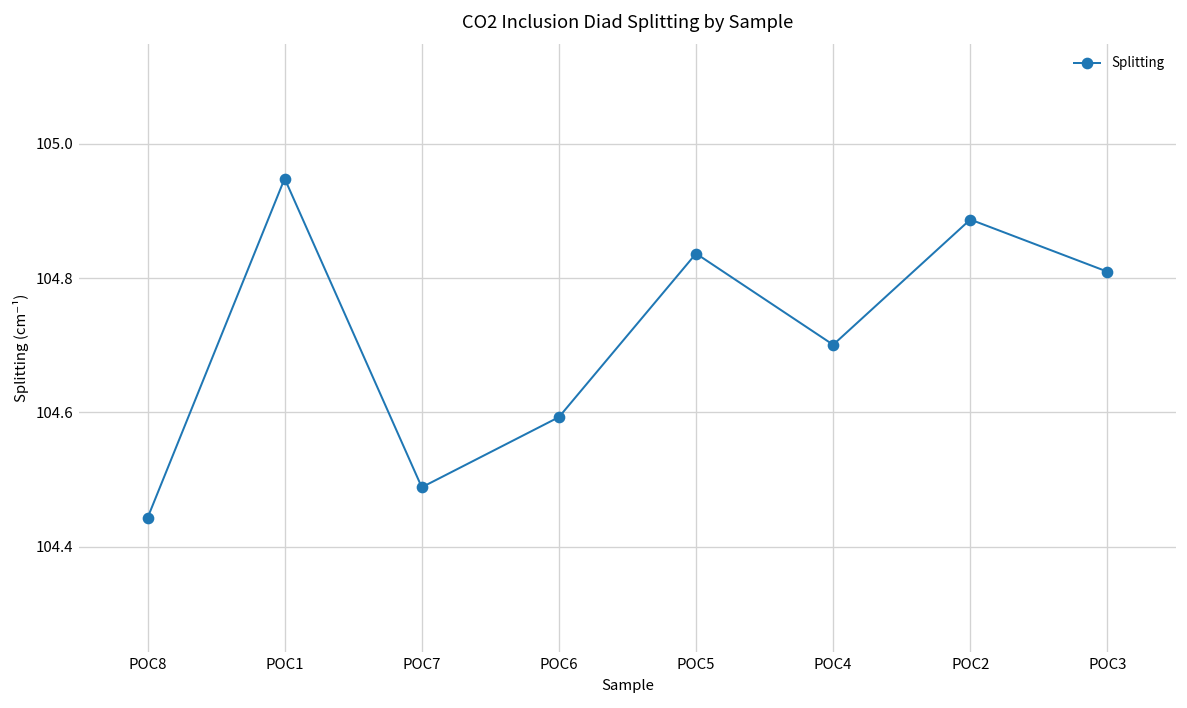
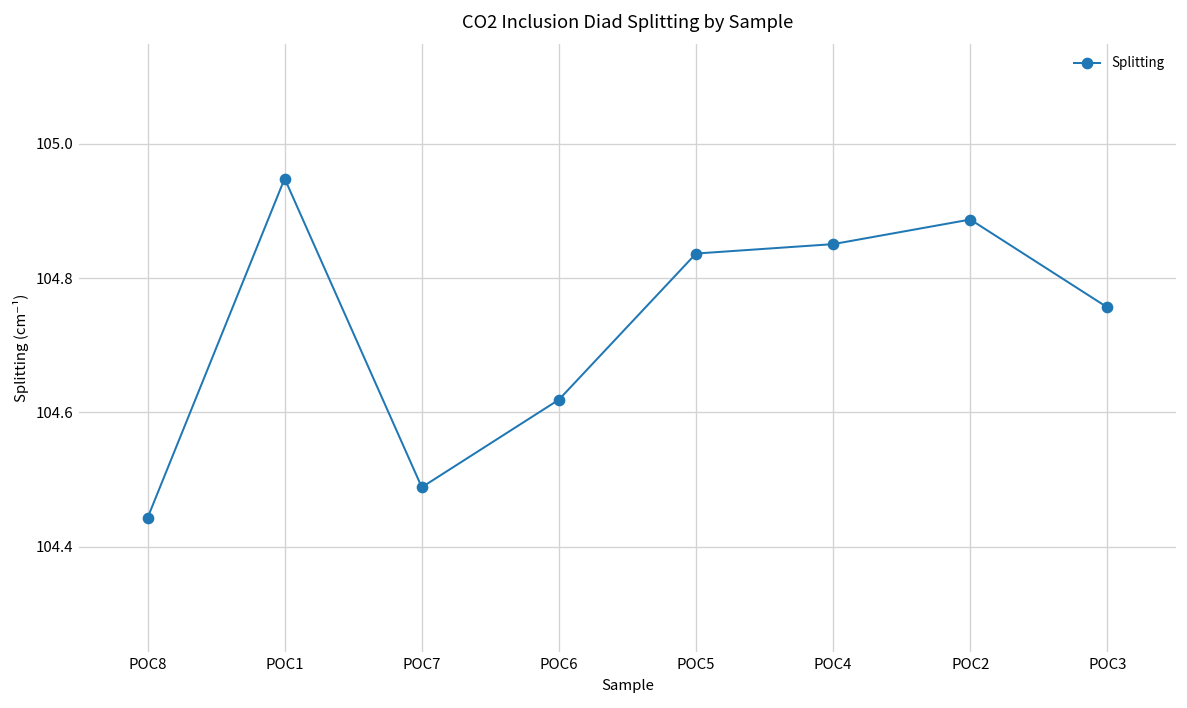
  {
    "POC8": 104.44,
    "POC1": 104.95,
    "POC7": 104.49,
-   "POC6": 104.59,
+   "POC6": 104.62,
    "POC5": 104.84,
-   "POC4": 104.70,
+   "POC4": 104.85,
    "POC2": 104.89,
-   "POC3": 104.81
+   "POC3": 104.76
  }
